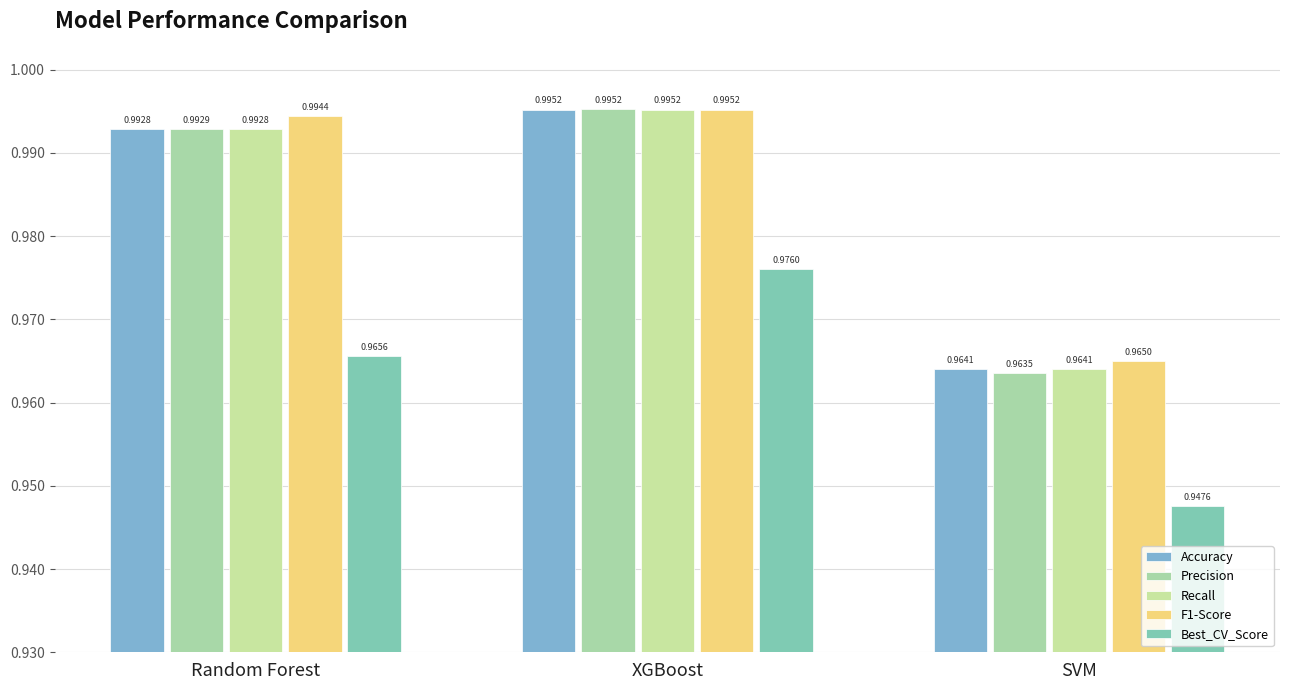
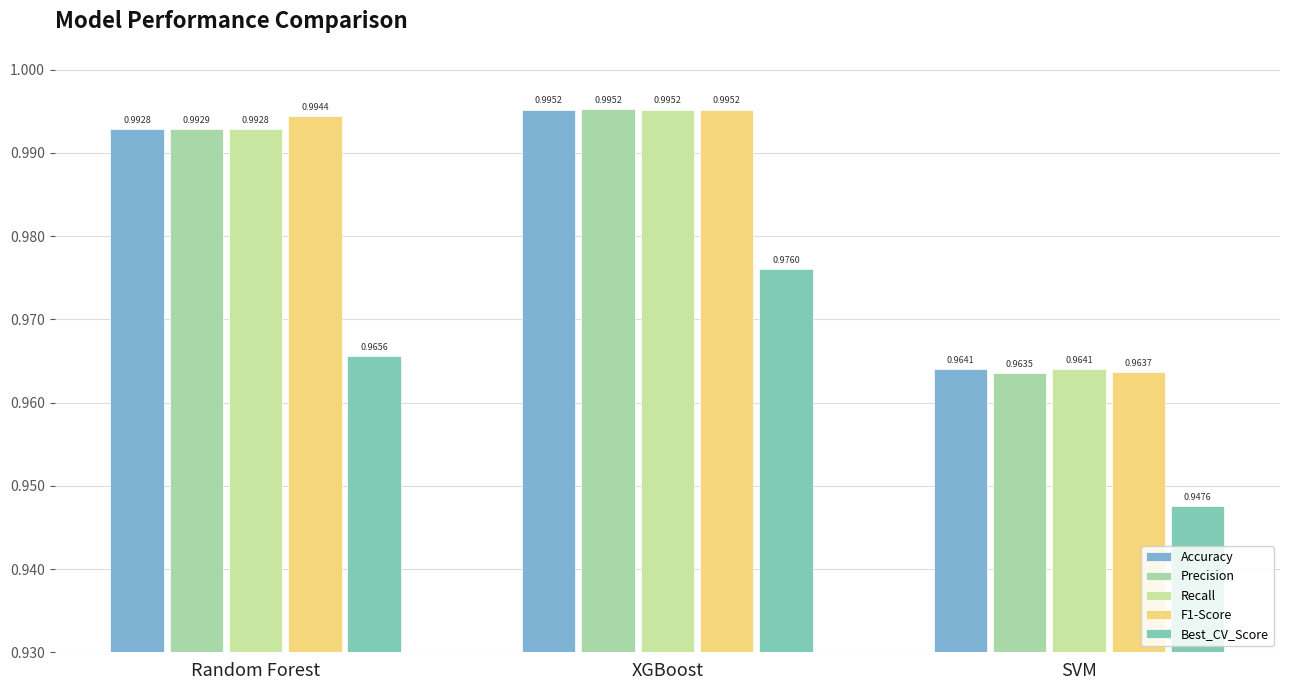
  {
    "F1-Score": {
      "Random Forest": 0.9944,
      "XGBoost": 0.9952,
-     "SVM": 0.9650
+     "SVM": 0.9637
    }
  }
